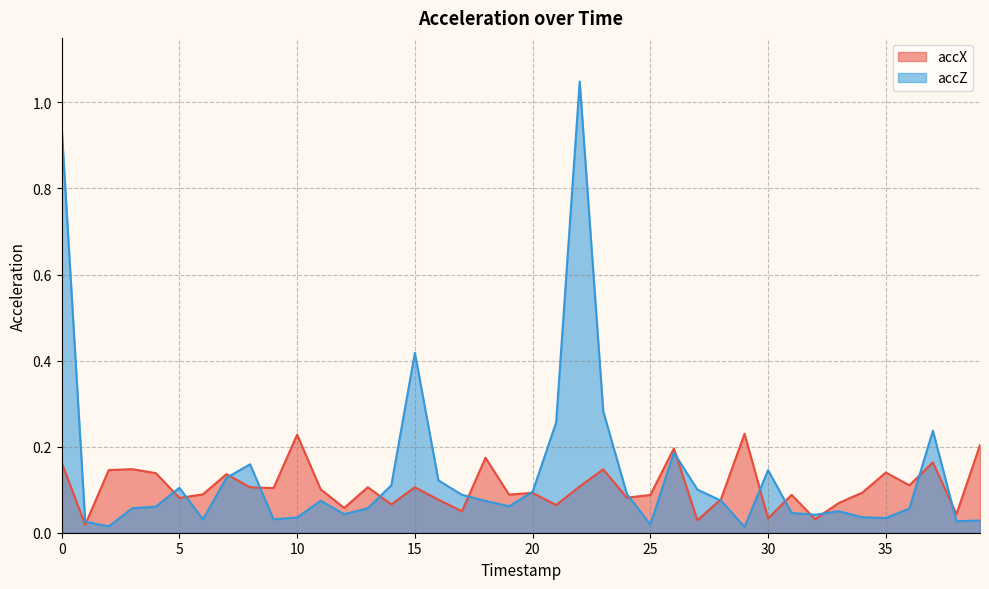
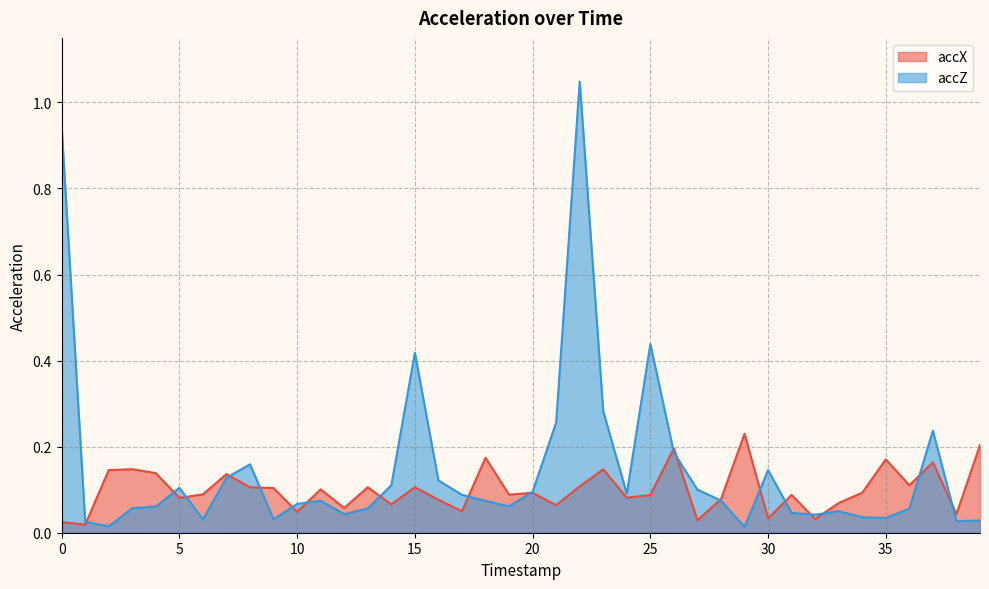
  {
    "accX": {
-     "0": 0.16,
+     "0": 0.02,
      "5": 0.08,
-     "10": 0.23,
+     "10": 0.05,
      "15": 0.11,
      "25": 0.09,
      "30": 0.03,
-     "35": 0.14
+     "35": 0.17
    },
    "accZ": {
      "0": 0.94,
      "5": 0.10,
-     "10": 0.04,
+     "10": 0.07,
      "15": 0.42,
-     "25": 0.02,
+     "25": 0.44,
      "30": 0.15,
      "35": 0.03
    }
  }
